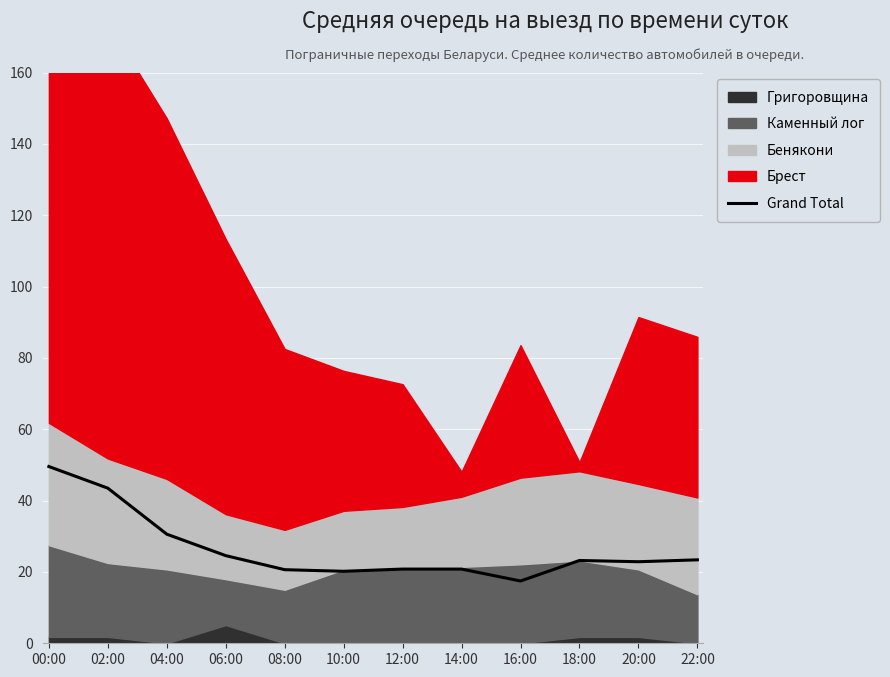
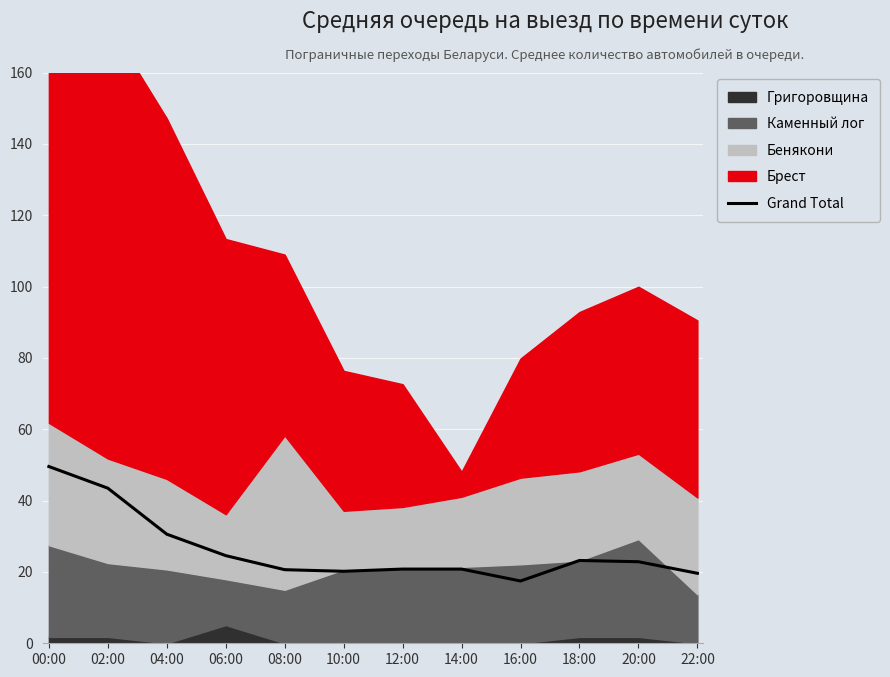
  {
    "Grand Total": {
      "00:00": 50,
      "02:00": 43,
      "04:00": 31,
      "06:00": 25,
      "08:00": 21,
      "16:00": 17,
      "20:00": 23,
-     "22:00": 23
+     "22:00": 20
    },
    "Каменный лог": {
-     "20:00": 19
+     "20:00": 27
    },
    "Бенякони": {
-     "08:00": 17
+     "08:00": 43
    },
    "Брест": {
      "04:00": 101,
      "06:00": 77,
      "08:00": 51,
      "10:00": 39,
      "12:00": 34,
      "14:00": 7,
-     "16:00": 37,
-     "18:00": 3,
+     "16:00": 33,
+     "18:00": 45,
      "20:00": 47,
-     "22:00": 45
+     "22:00": 50
    }
  }
